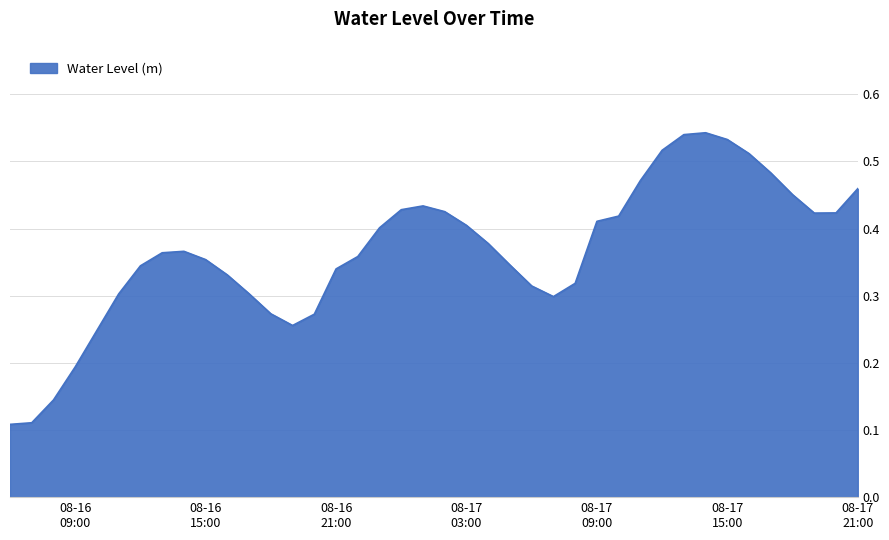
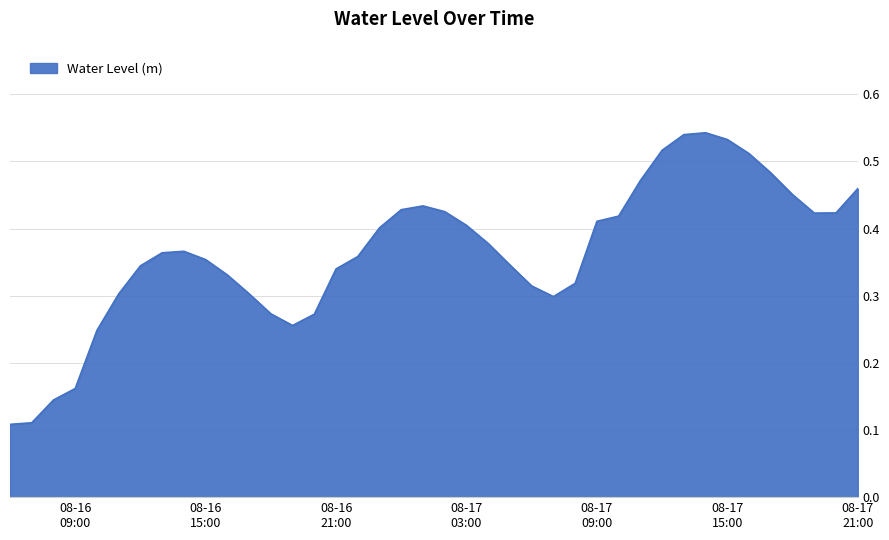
  {
-   "08-16 09:00": 0.19,
+   "08-16 09:00": 0.16,
    "08-16 15:00": 0.35,
    "08-16 21:00": 0.34,
    "08-17 03:00": 0.40,
    "08-17 09:00": 0.41,
    "08-17 15:00": 0.53,
    "08-17 21:00": 0.46
  }
